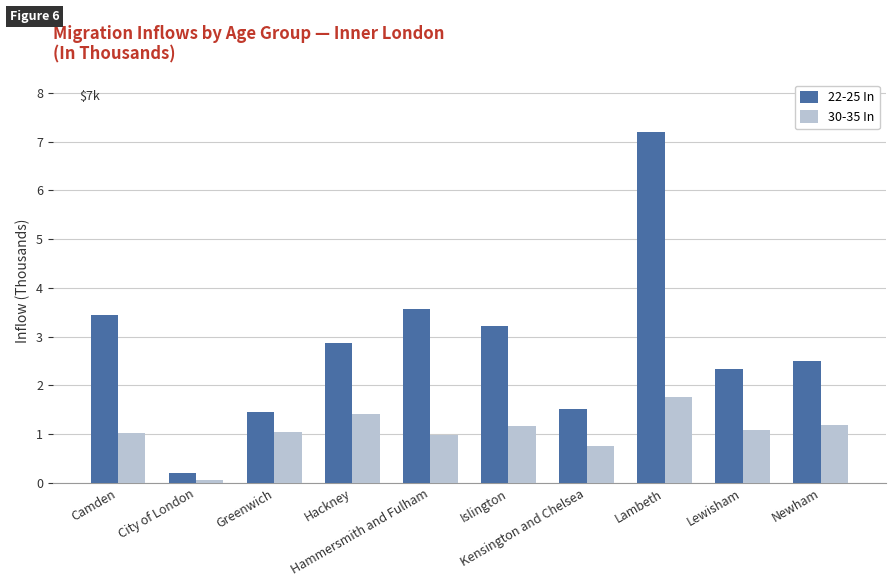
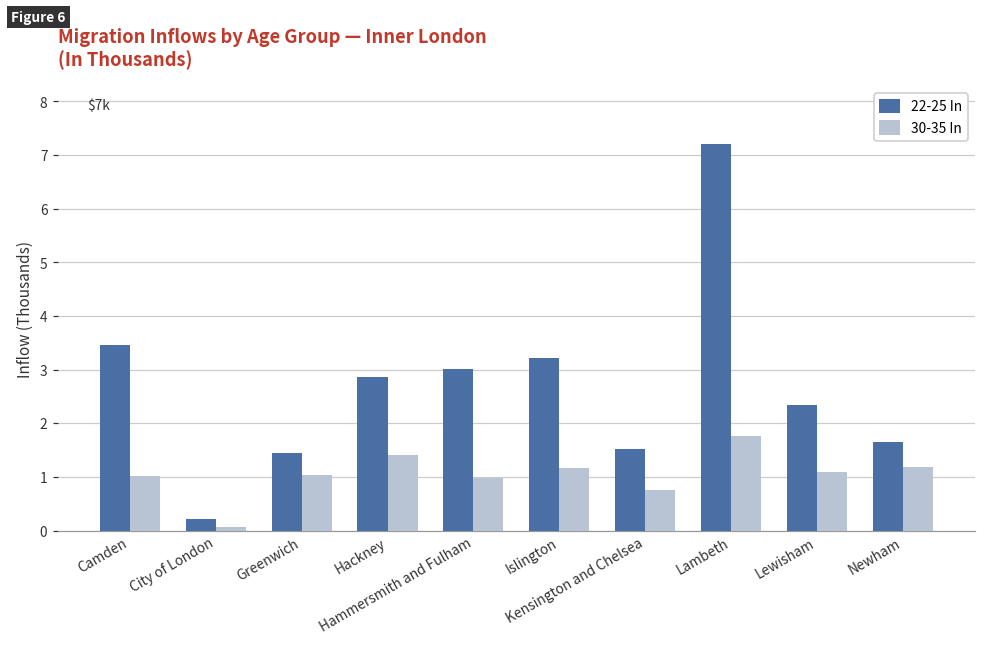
  {
    "22-25 In": {
      "Camden": 3.5,
      "City of London": 0.2,
      "Greenwich": 1.5,
      "Hackney": 2.9,
-     "Hammersmith and Fulham": 3.6,
+     "Hammersmith and Fulham": 3.0,
      "Islington": 3.2,
      "Kensington and Chelsea": 1.5,
      "Lambeth": 7.2,
      "Lewisham": 2.3,
-     "Newham": 2.5
+     "Newham": 1.7
    },
    "30-35 In": {
      "Camden": 1.0,
      "City of London": 0.1,
      "Greenwich": 1.0,
      "Hackney": 1.4,
      "Hammersmith and Fulham": 1.0,
      "Islington": 1.2,
      "Kensington and Chelsea": 0.8,
      "Lambeth": 1.8,
      "Lewisham": 1.1,
      "Newham": 1.2
    }
  }
